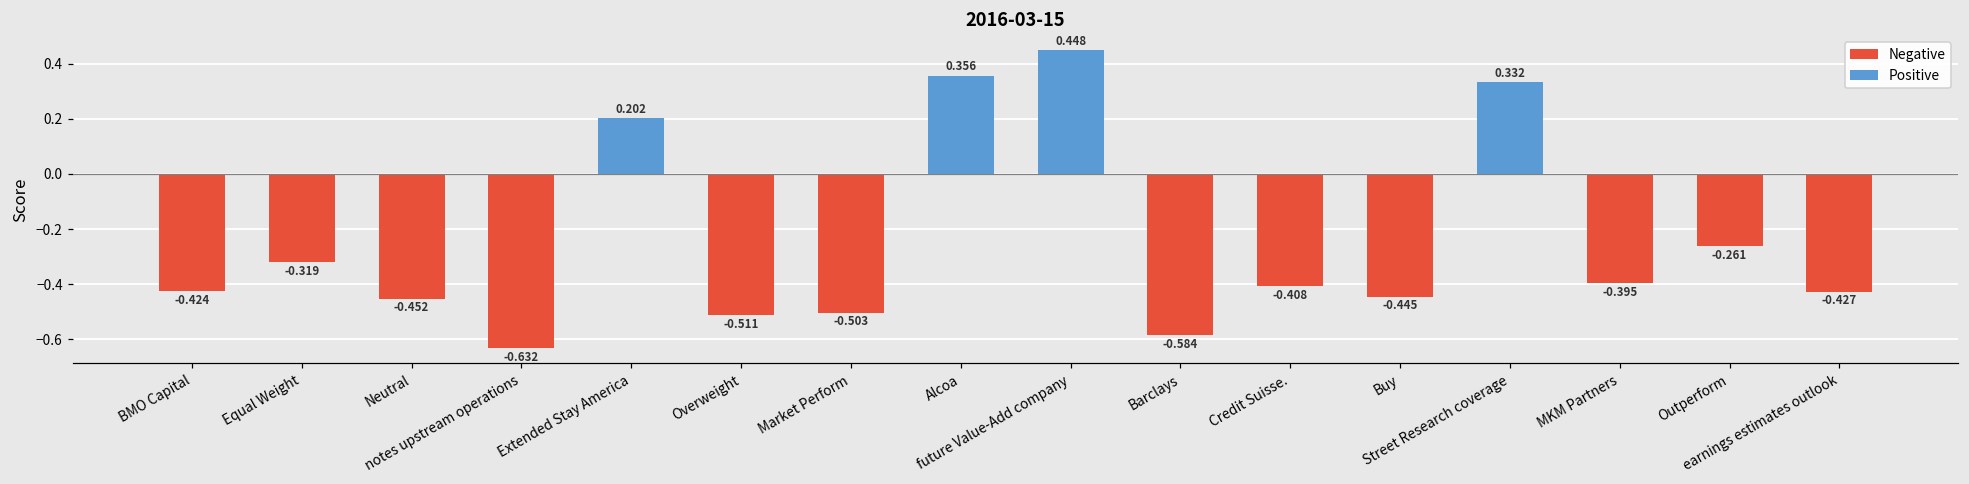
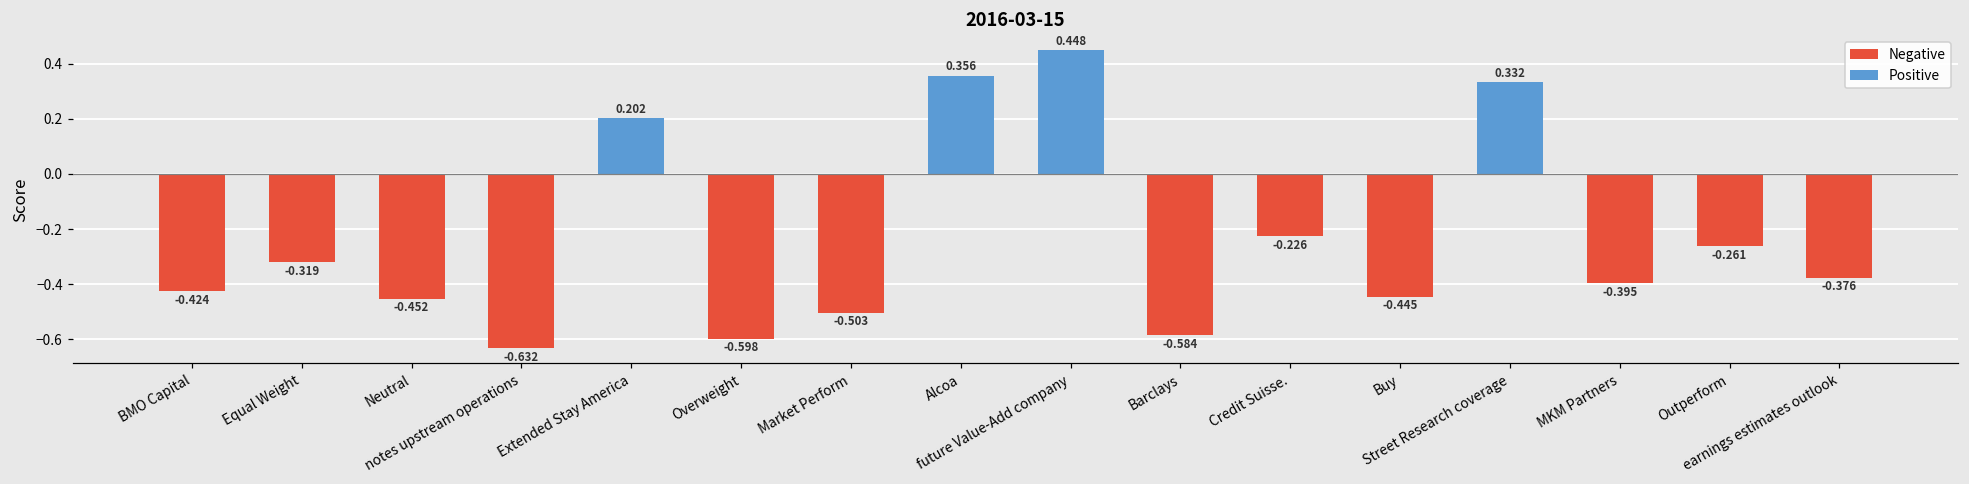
  {
    "BMO Capital": -0.424,
    "Equal Weight": -0.319,
    "Neutral": -0.452,
    "notes upstream operations": -0.632,
    "Extended Stay America": 0.202,
-   "Overweight": -0.511,
+   "Overweight": -0.598,
    "Market Perform": -0.503,
    "Alcoa": 0.356,
    "future Value-Add company": 0.448,
    "Barclays": -0.584,
-   "Credit Suisse.": -0.408,
+   "Credit Suisse.": -0.226,
    "Buy": -0.445,
    "Street Research coverage": 0.332,
    "MKM Partners": -0.395,
    "Outperform": -0.261,
-   "earnings estimates outlook": -0.427
+   "earnings estimates outlook": -0.376
  }
